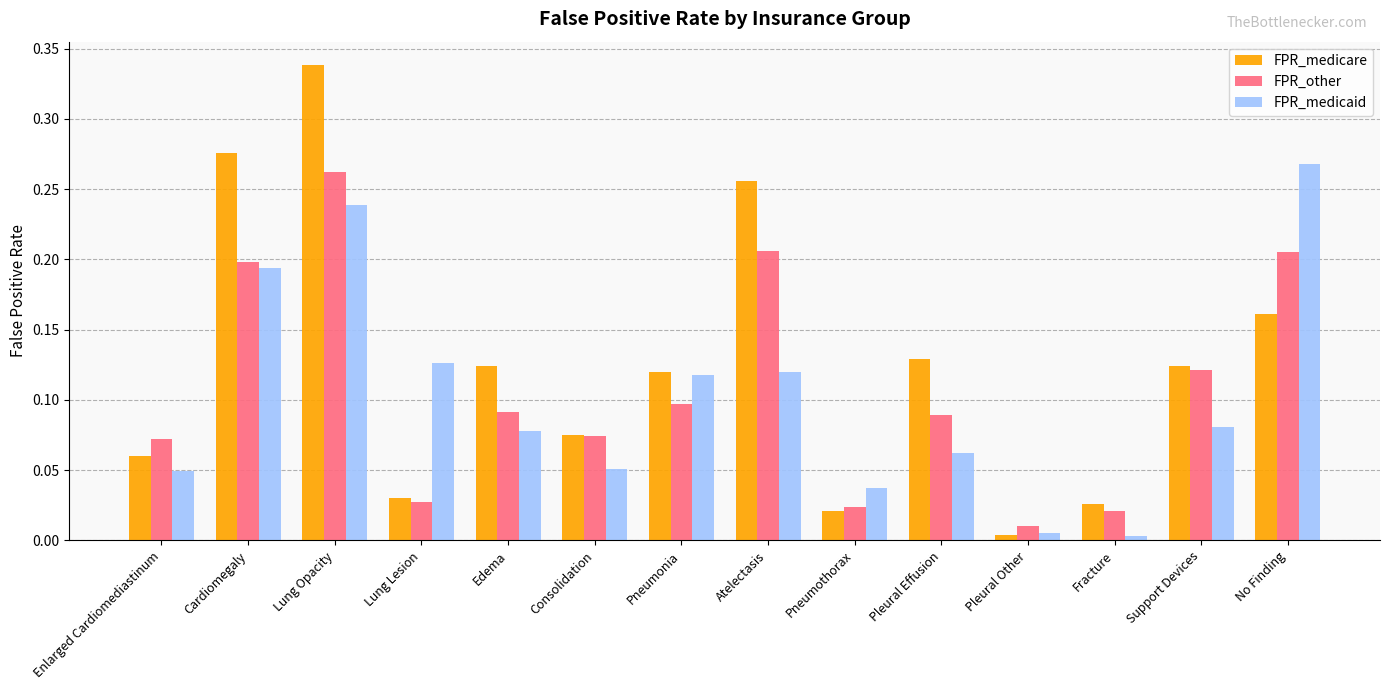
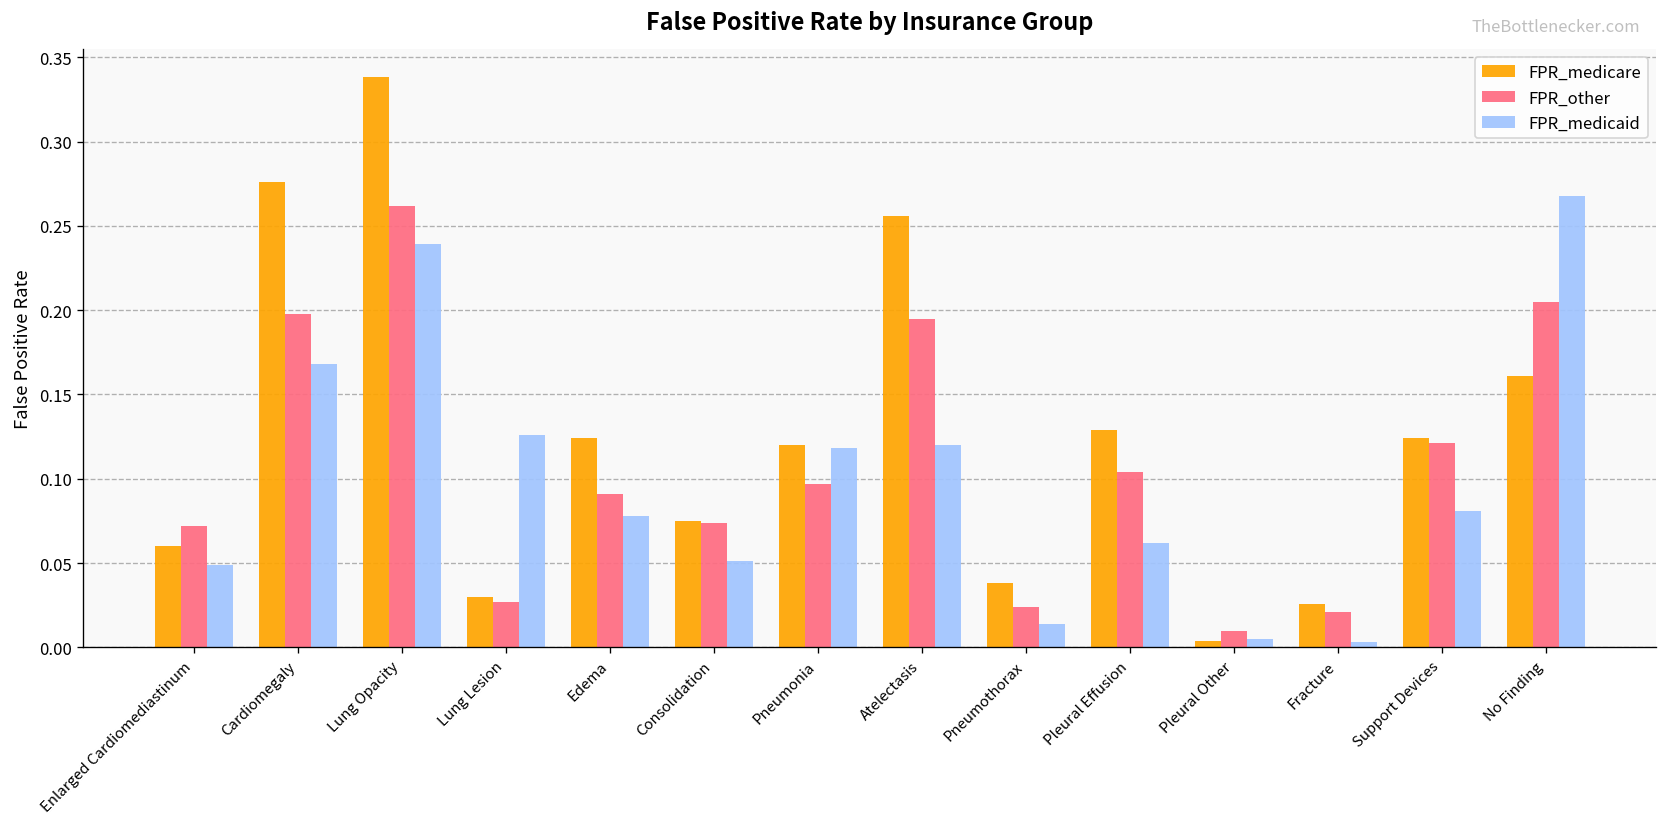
  {
    "FPR_medicare": {
      "Enlarged Cardiomediastinum": 0.060,
      "Cardiomegaly": 0.276,
      "Lung Opacity": 0.338,
      "Lung Lesion": 0.030,
      "Edema": 0.124,
      "Consolidation": 0.075,
      "Pneumonia": 0.120,
      "Atelectasis": 0.256,
-     "Pneumothorax": 0.021,
+     "Pneumothorax": 0.038,
      "Pleural Effusion": 0.129,
      "Pleural Other": 0.004,
      "Fracture": 0.026,
      "Support Devices": 0.124,
      "No Finding": 0.161
    },
    "FPR_other": {
      "Enlarged Cardiomediastinum": 0.072,
      "Cardiomegaly": 0.198,
      "Lung Opacity": 0.262,
      "Lung Lesion": 0.027,
      "Edema": 0.091,
      "Consolidation": 0.074,
      "Pneumonia": 0.097,
-     "Atelectasis": 0.206,
+     "Atelectasis": 0.195,
      "Pneumothorax": 0.024,
-     "Pleural Effusion": 0.089,
+     "Pleural Effusion": 0.104,
      "Pleural Other": 0.010,
      "Fracture": 0.021,
      "Support Devices": 0.121,
      "No Finding": 0.205
    },
    "FPR_medicaid": {
      "Enlarged Cardiomediastinum": 0.049,
-     "Cardiomegaly": 0.194,
+     "Cardiomegaly": 0.168,
      "Lung Opacity": 0.239,
      "Lung Lesion": 0.126,
      "Edema": 0.078,
      "Consolidation": 0.051,
      "Pneumonia": 0.118,
      "Atelectasis": 0.120,
-     "Pneumothorax": 0.037,
+     "Pneumothorax": 0.014,
      "Pleural Effusion": 0.062,
      "Pleural Other": 0.005,
      "Fracture": 0.003,
      "Support Devices": 0.081,
      "No Finding": 0.268
    }
  }
